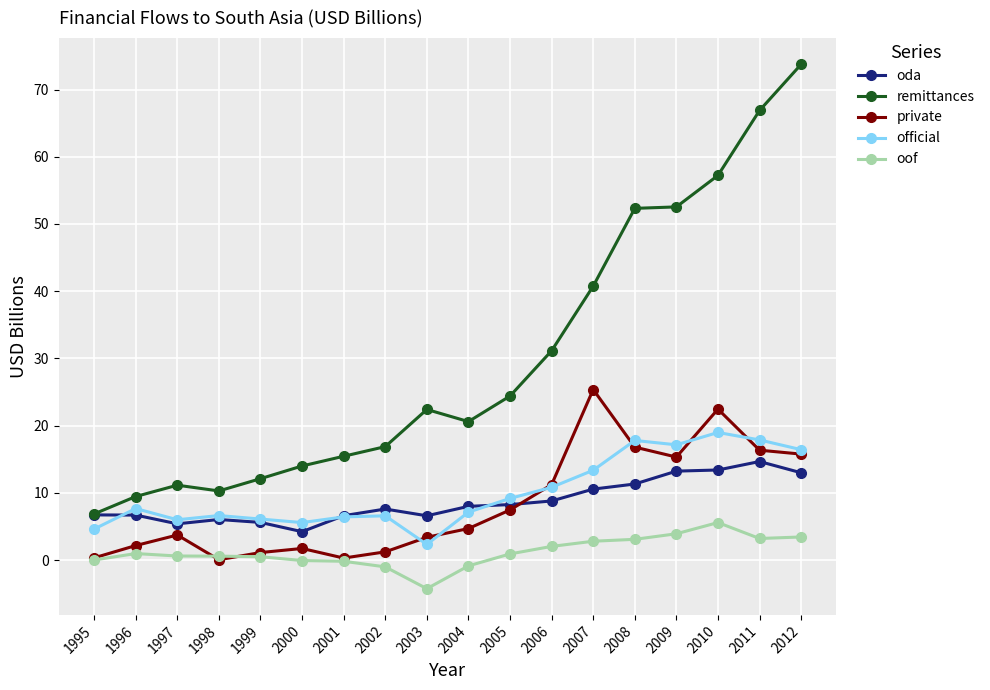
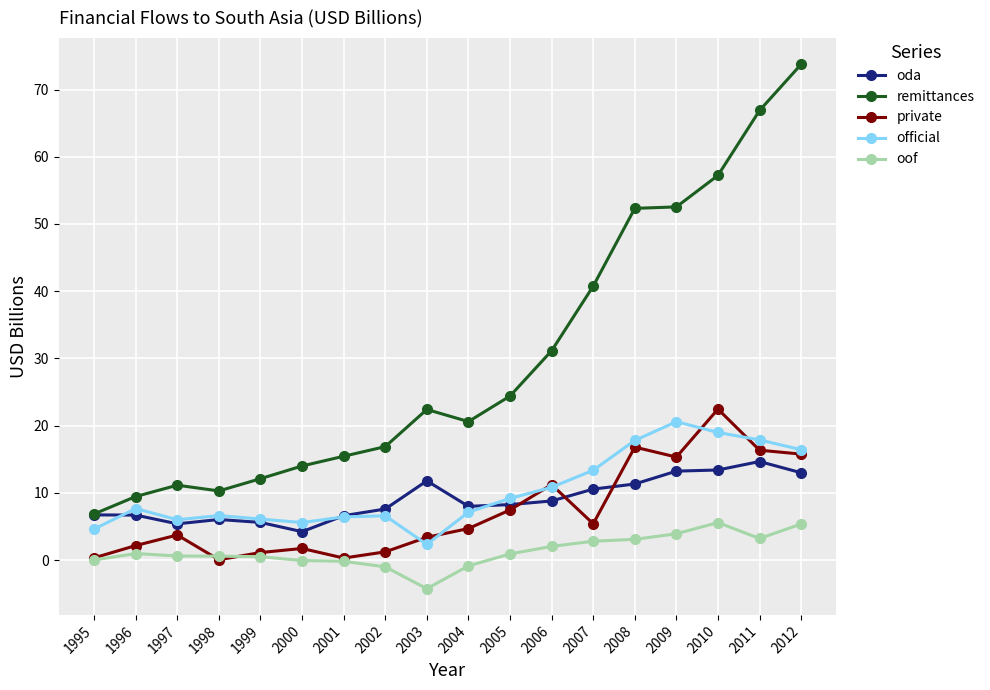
  {
    "oda": {
      "1996": 7,
      "1997": 5,
      "1998": 6,
      "1999": 6,
      "2000": 4,
      "2002": 8,
-     "2003": 7,
+     "2003": 12,
      "2004": 8,
      "2005": 8,
      "2006": 9,
      "2007": 11,
      "2008": 11,
      "2009": 13,
      "2010": 13,
      "2011": 15,
      "2012": 13
    },
    "remittances": {
      "1996": 9,
      "1997": 11,
      "1998": 10,
      "1999": 12,
      "2000": 14,
      "2001": 15,
      "2002": 17,
      "2003": 22,
      "2004": 21,
      "2005": 24,
      "2006": 31,
      "2007": 41,
      "2008": 52,
      "2009": 53,
      "2010": 57,
      "2011": 67,
      "2012": 74
    },
    "private": {
      "1996": 2,
      "1997": 4,
      "1998": 0,
      "1999": 1,
      "2000": 2,
      "2001": 0,
      "2002": 1,
      "2003": 3,
      "2004": 5,
      "2005": 7,
      "2006": 11,
-     "2007": 25,
+     "2007": 5,
      "2008": 17,
      "2009": 15,
      "2010": 22,
      "2011": 16,
      "2012": 16
    },
    "official": {
      "1995": 5,
      "1996": 8,
      "1997": 6,
      "1998": 7,
      "1999": 6,
      "2000": 6,
      "2002": 7,
      "2003": 2,
      "2004": 7,
      "2005": 9,
      "2006": 11,
      "2007": 13,
      "2008": 18,
-     "2009": 17,
+     "2009": 21,
      "2010": 19,
      "2011": 18,
      "2012": 16
    },
    "oof": {
      "1996": 1,
      "1997": 1,
      "1998": 1,
      "1999": 1,
      "2000": 0,
      "2001": 0,
      "2002": -1,
      "2003": -4,
      "2004": -1,
      "2005": 1,
      "2006": 2,
      "2007": 3,
      "2008": 3,
      "2009": 4,
      "2010": 6,
      "2011": 3,
-     "2012": 3
+     "2012": 5
    }
  }
